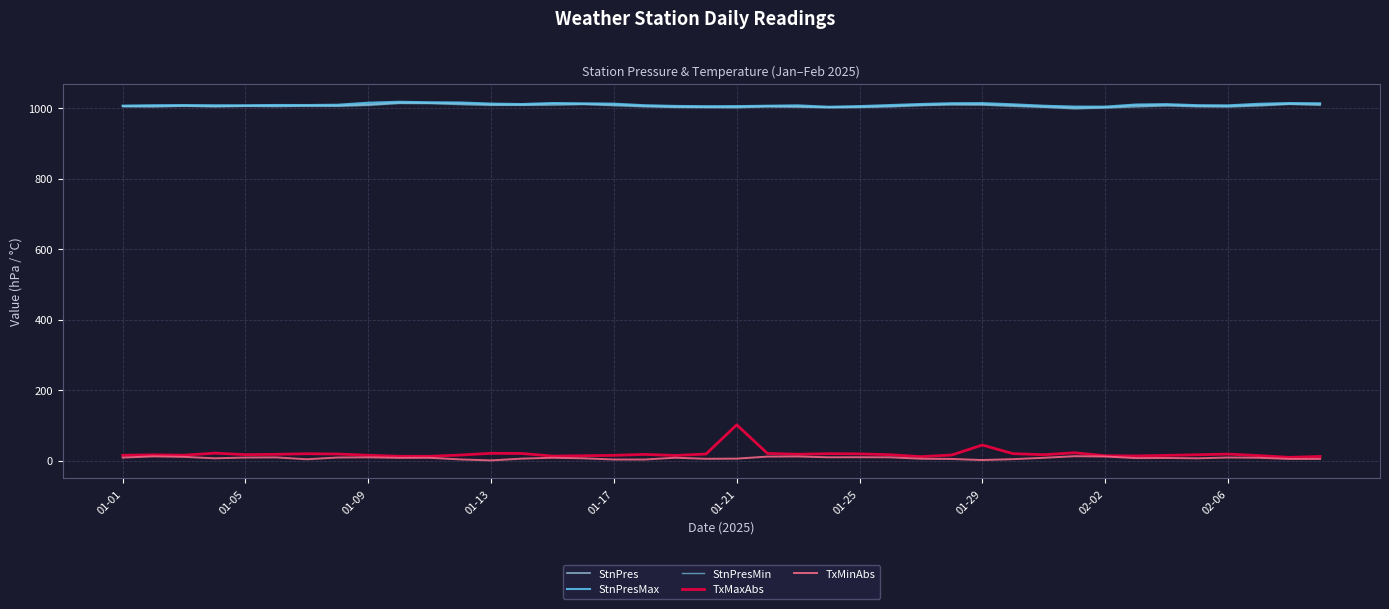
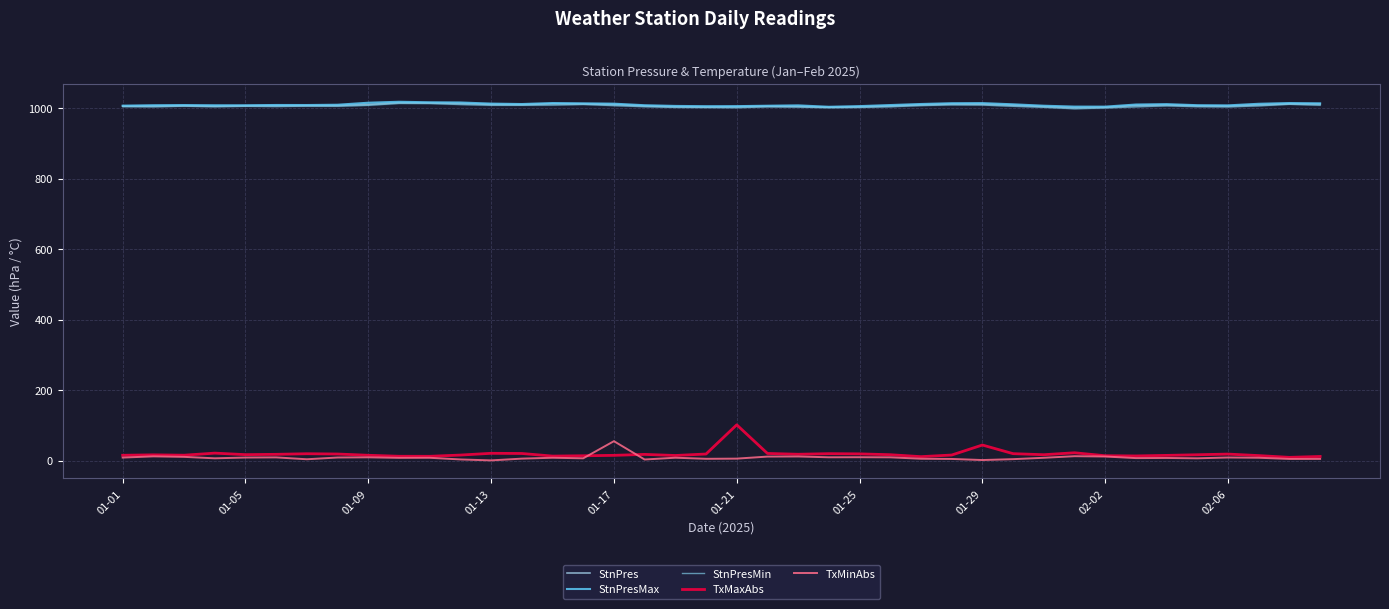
  {
    "TxMaxAbs": {
      "01-05": 20,
      "01-13": 20,
      "01-17": 20,
      "01-21": 100,
      "01-25": 20,
      "01-29": 40,
      "02-06": 20
    },
    "TxMinAbs": {
      "01-05": 10,
      "01-13": 0,
-     "01-17": 0,
+     "01-17": 60,
      "01-21": 10,
      "01-25": 10,
      "01-29": 0,
      "02-06": 10
    }
  }
